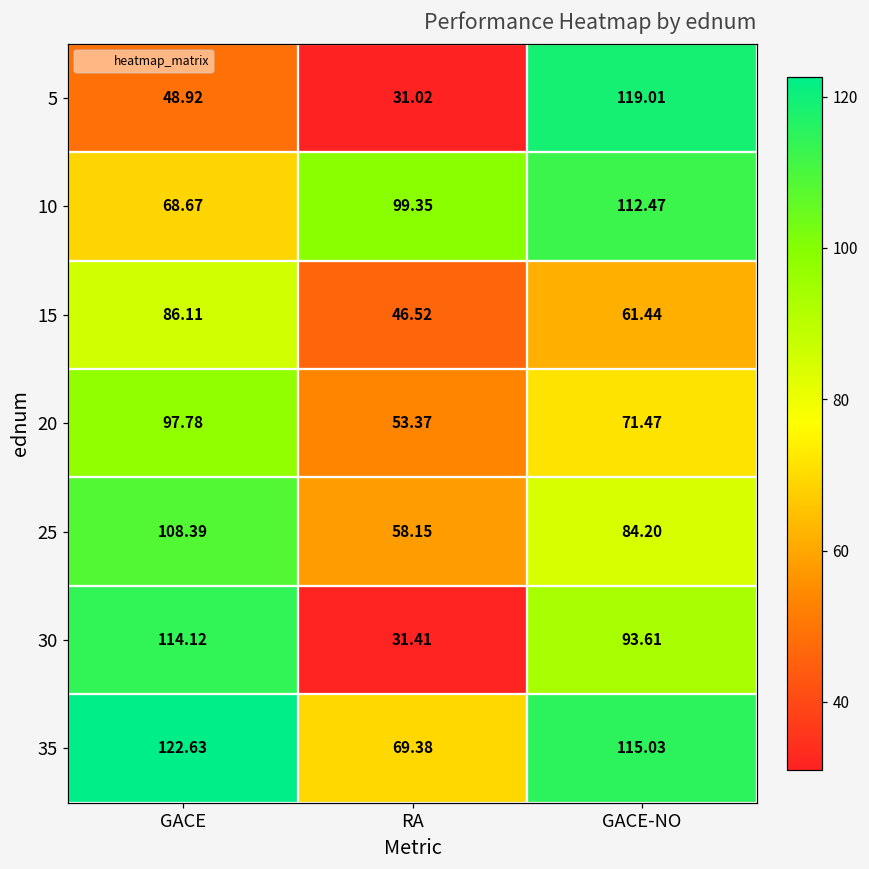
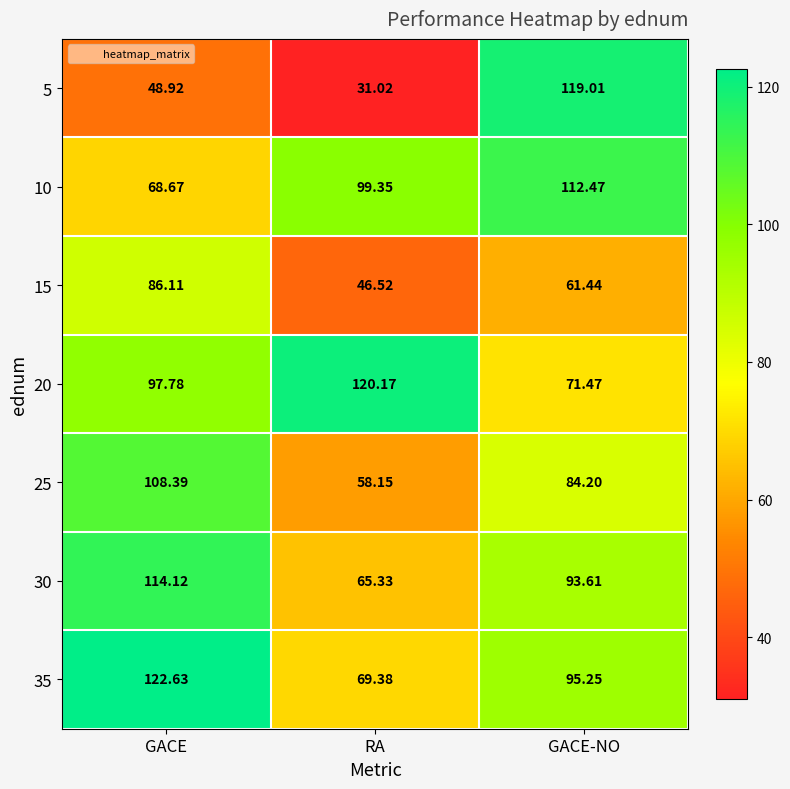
  {
    "5": {
      "GACE": 48.92,
      "RA": 31.02,
      "GACE-NO": 119.01
    },
    "10": {
      "GACE": 68.67,
      "RA": 99.35,
      "GACE-NO": 112.47
    },
    "15": {
      "GACE": 86.11,
      "RA": 46.52,
      "GACE-NO": 61.44
    },
    "20": {
      "GACE": 97.78,
-     "RA": 53.37,
+     "RA": 120.17,
      "GACE-NO": 71.47
    },
    "25": {
      "GACE": 108.39,
      "RA": 58.15,
      "GACE-NO": 84.20
    },
    "30": {
      "GACE": 114.12,
-     "RA": 31.41,
+     "RA": 65.33,
      "GACE-NO": 93.61
    },
    "35": {
      "GACE": 122.63,
      "RA": 69.38,
-     "GACE-NO": 115.03
+     "GACE-NO": 95.25
    }
  }
